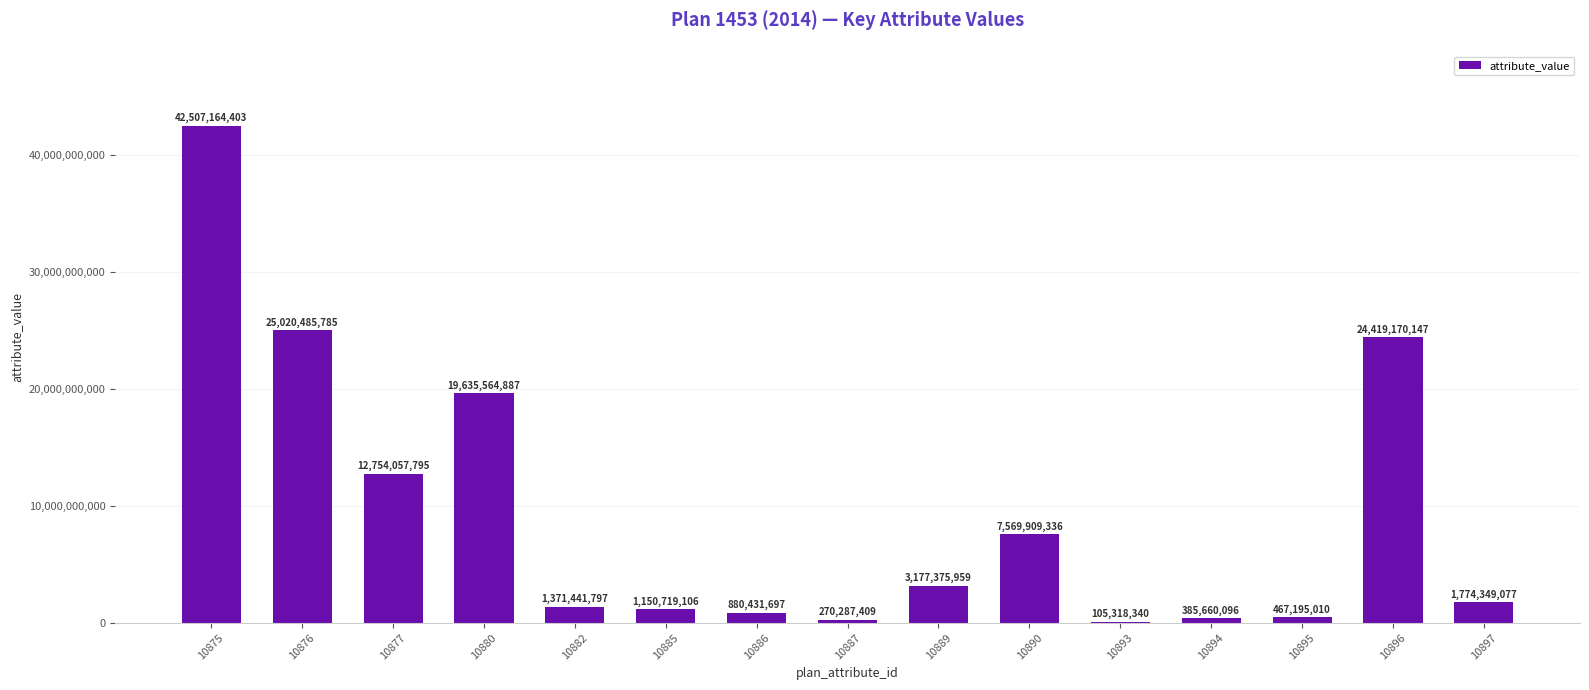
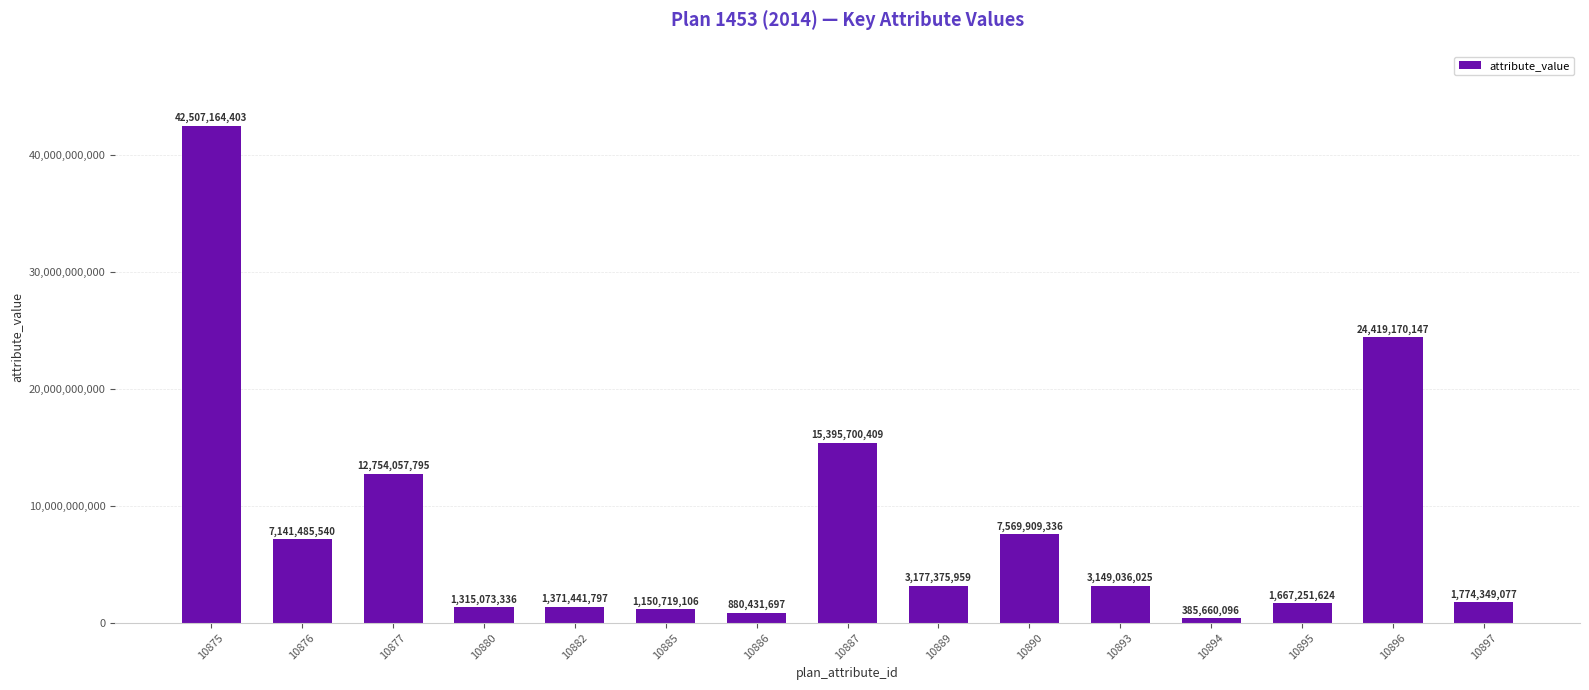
  {
    "10875": "42,507,164,403",
-   "10876": "25,020,485,785",
+   "10876": "7,141,485,540",
    "10877": "12,754,057,795",
-   "10880": "19,635,564,887",
+   "10880": "1,315,073,336",
    "10882": "1,371,441,797",
    "10885": "1,150,719,106",
    "10886": "880,431,697",
-   "10887": "270,287,409",
+   "10887": "15,395,700,409",
    "10889": "3,177,375,959",
    "10890": "7,569,909,336",
-   "10893": "105,318,340",
+   "10893": "3,149,036,025",
    "10894": "385,660,096",
-   "10895": "467,195,010",
+   "10895": "1,667,251,624",
    "10896": "24,419,170,147",
    "10897": "1,774,349,077"
  }
